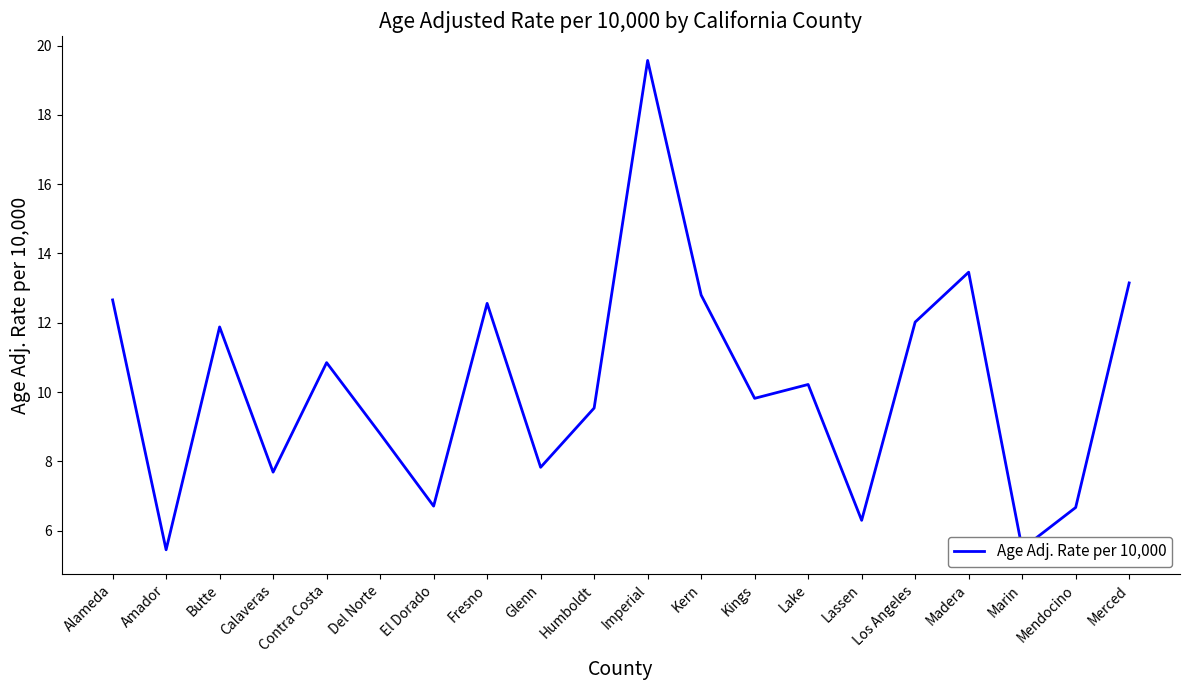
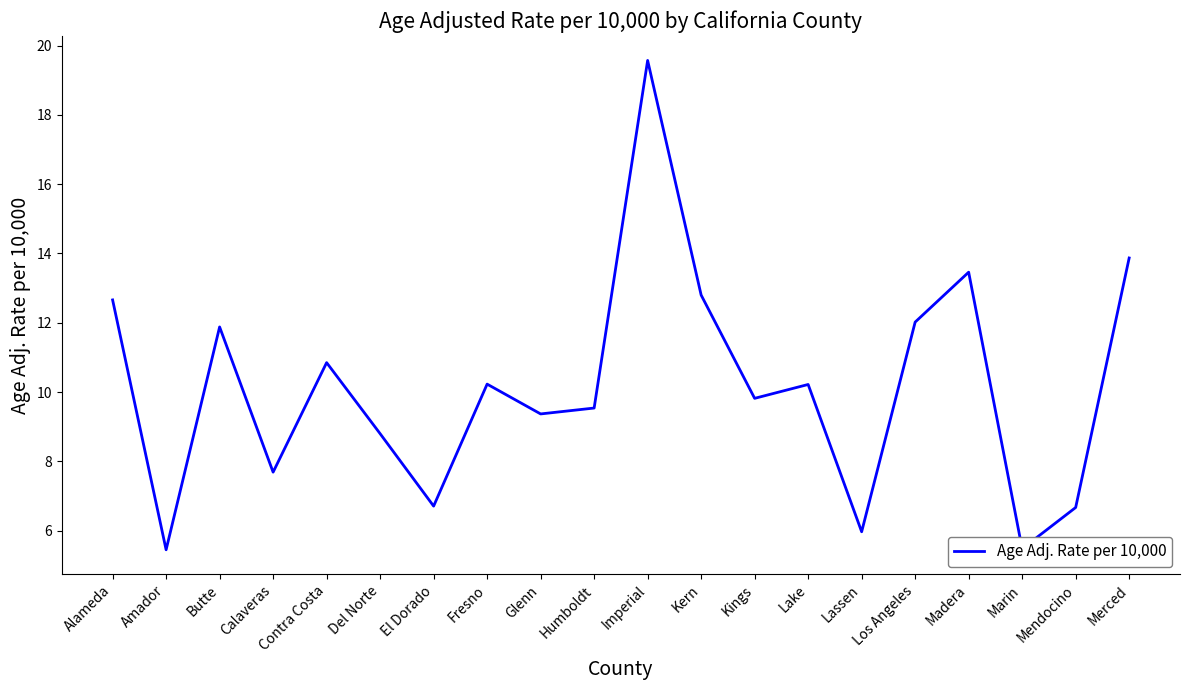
  {
    "Alameda": 12.7,
    "Amador": 5.5,
    "Butte": 11.9,
    "Calaveras": 7.7,
    "Contra Costa": 10.9,
    "Del Norte": 8.8,
    "El Dorado": 6.7,
-   "Fresno": 12.6,
-   "Glenn": 7.8,
+   "Fresno": 10.2,
+   "Glenn": 9.4,
    "Humboldt": 9.5,
    "Imperial": 19.6,
    "Kern": 12.8,
    "Kings": 9.8,
    "Lake": 10.2,
-   "Lassen": 6.3,
+   "Lassen": 6.0,
    "Los Angeles": 12.0,
    "Madera": 13.5,
    "Mendocino": 6.7,
-   "Merced": 13.2
+   "Merced": 13.9
  }
